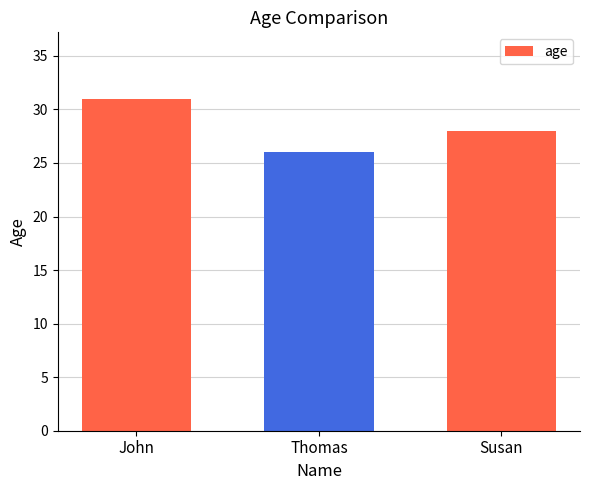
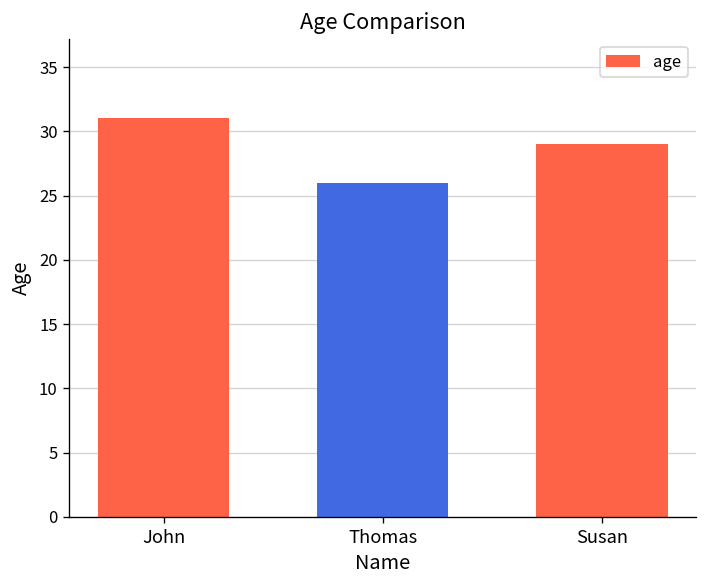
  {
    "John": 31,
    "Thomas": 26,
-   "Susan": 28
+   "Susan": 29
  }
